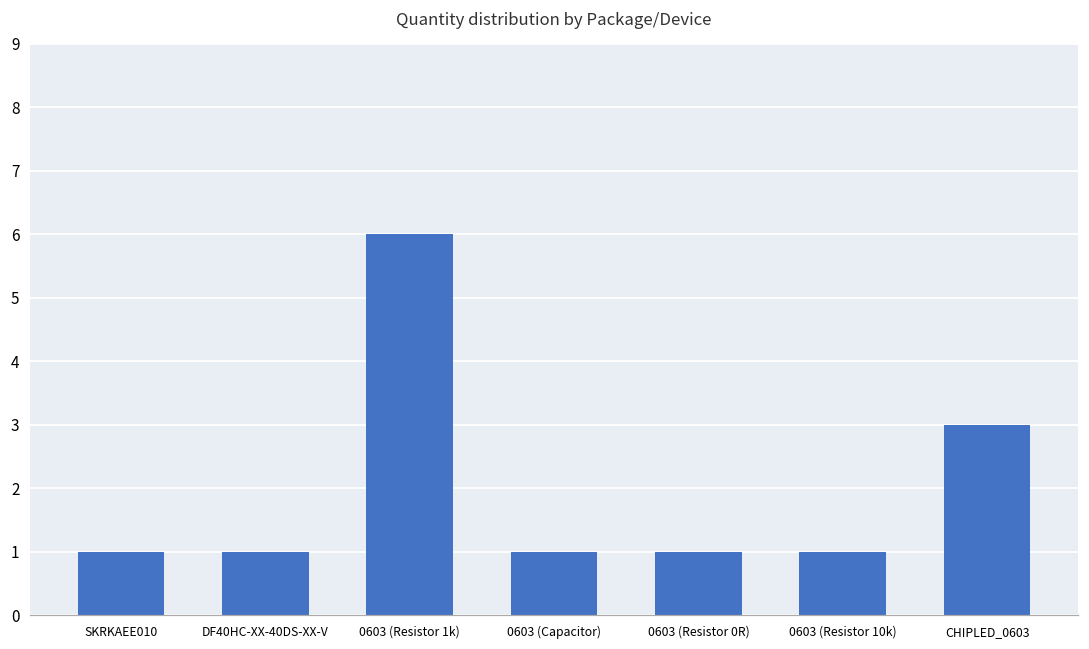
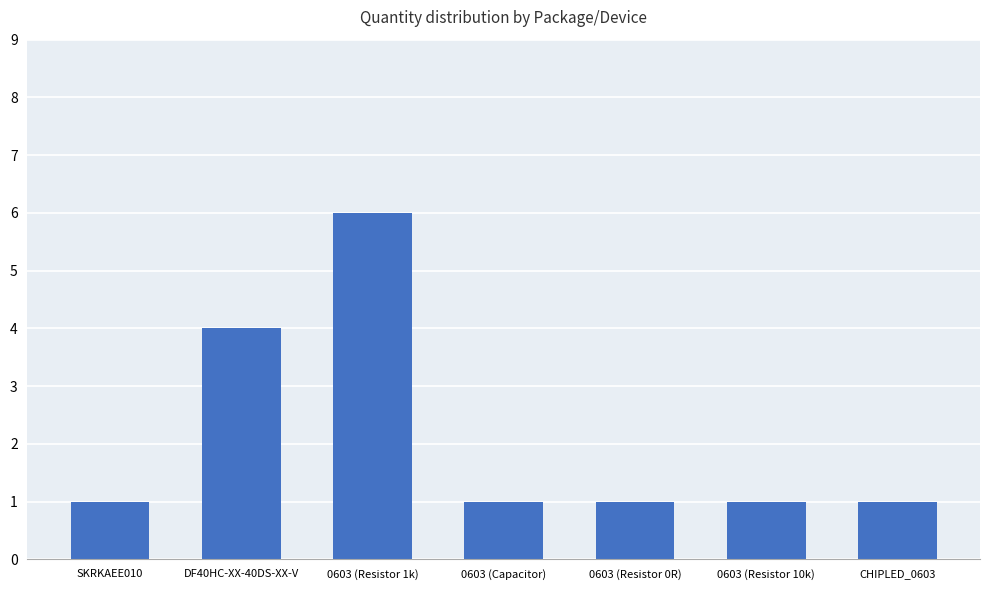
  {
    "SKRKAEE010": 1,
-   "DF40HC-XX-40DS-XX-V": 1,
+   "DF40HC-XX-40DS-XX-V": 4,
    "0603 (Resistor 1k)": 6,
    "0603 (Capacitor)": 1,
    "0603 (Resistor 0R)": 1,
    "0603 (Resistor 10k)": 1,
-   "CHIPLED_0603": 3
+   "CHIPLED_0603": 1
  }
